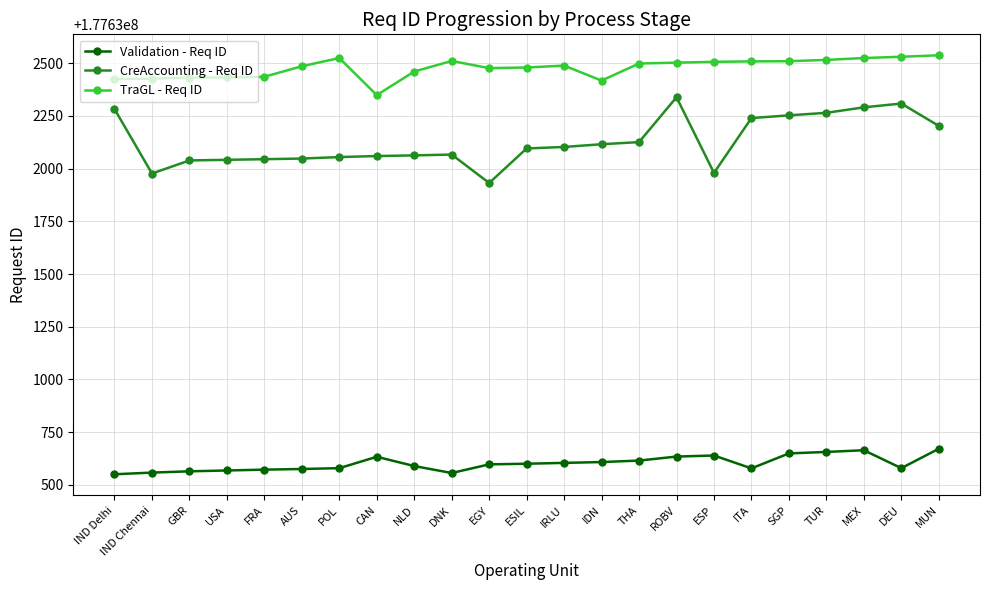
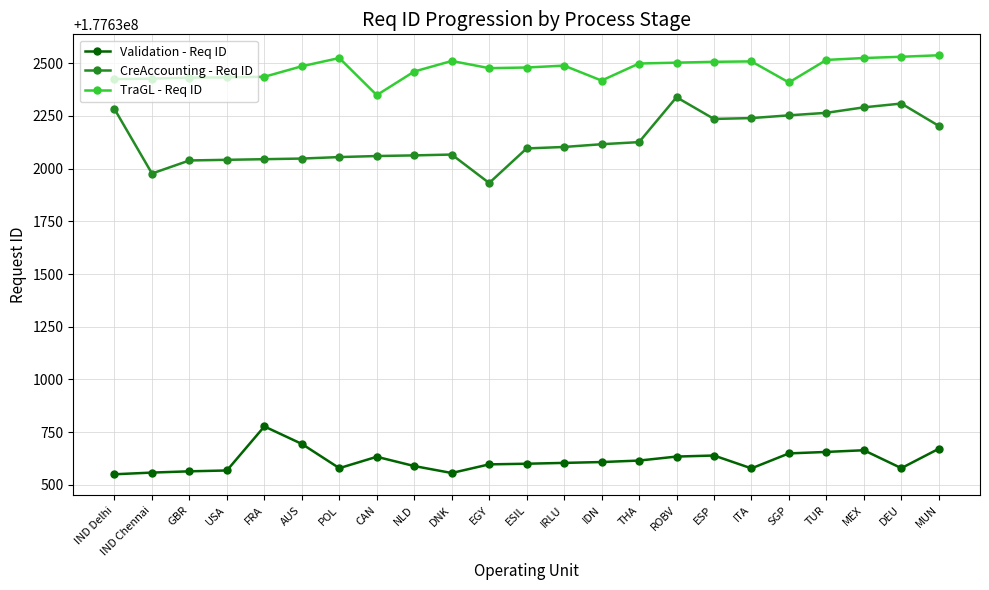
  {
    "Validation - Req ID": {
      "IND Delhi": 177630550,
      "IND Chennai": 177630560,
      "GBR": 177630560,
      "USA": 177630570,
-     "FRA": 177630570,
-     "AUS": 177630580,
+     "FRA": 177630780,
+     "AUS": 177630690,
      "POL": 177630580,
      "CAN": 177630630,
      "NLD": 177630590,
      "DNK": 177630560,
      "EGY": 177630600,
      "ESIL": 177630600,
      "IRLU": 177630600,
      "IDN": 177630610,
      "THA": 177630620,
      "ROBV": 177630630,
      "ESP": 177630640,
      "ITA": 177630580,
      "SGP": 177630650,
      "TUR": 177630660,
      "MEX": 177630660,
      "DEU": 177630580,
      "MUN": 177630670
    },
    "CreAccounting - Req ID": {
      "IND Delhi": 177632280,
      "IND Chennai": 177631980,
      "GBR": 177632040,
      "USA": 177632040,
      "FRA": 177632050,
      "AUS": 177632050,
      "POL": 177632060,
      "CAN": 177632060,
      "NLD": 177632060,
      "DNK": 177632070,
      "EGY": 177631930,
      "ESIL": 177632100,
      "IRLU": 177632100,
      "IDN": 177632120,
      "THA": 177632130,
      "ROBV": 177632340,
-     "ESP": 177631980,
+     "ESP": 177632240,
      "ITA": 177632240,
      "SGP": 177632250,
      "TUR": 177632270,
      "MEX": 177632290,
      "DEU": 177632310,
      "MUN": 177632200
    },
    "TraGL - Req ID": {
      "FRA": 177632440,
      "AUS": 177632490,
      "POL": 177632530,
      "CAN": 177632350,
      "NLD": 177632460,
      "DNK": 177632510,
      "EGY": 177632480,
      "ESIL": 177632480,
      "IRLU": 177632490,
      "IDN": 177632420,
      "THA": 177632500,
      "ROBV": 177632500,
      "ESP": 177632510,
      "ITA": 177632510,
-     "SGP": 177632510,
+     "SGP": 177632410,
      "TUR": 177632520,
      "MEX": 177632530,
      "DEU": 177632530,
      "MUN": 177632540
    }
  }
